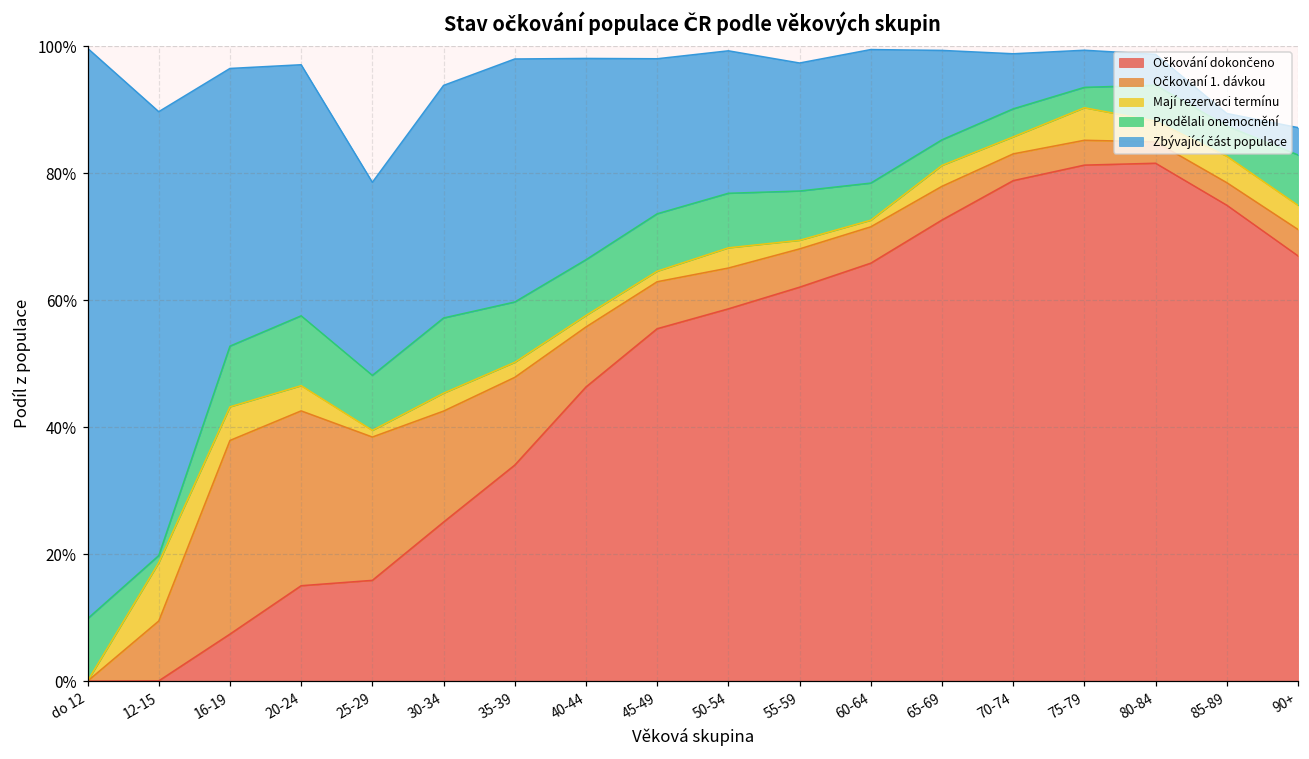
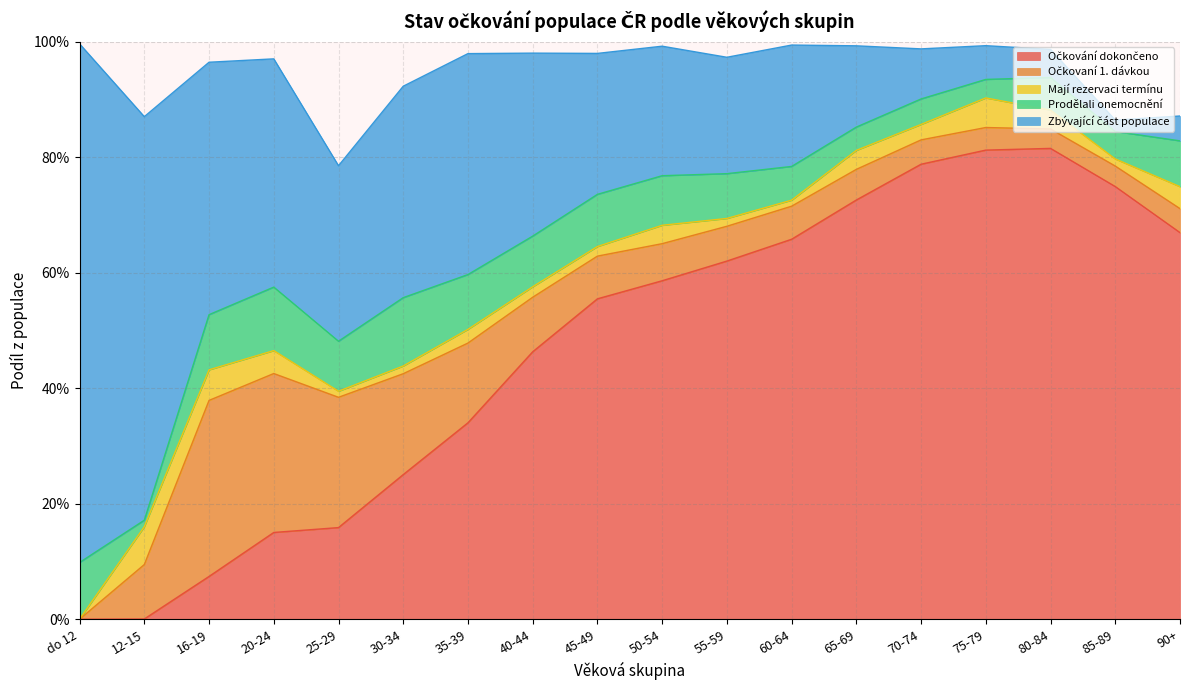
  {
    "Mají rezervaci termínu": {
-     "12-15": "9%",
+     "12-15": "7%",
      "16-19": "5%",
      "20-24": "4%",
      "25-29": "1%",
-     "30-34": "3%",
+     "30-34": "1%",
      "35-39": "2%",
      "40-44": "2%",
      "45-49": "2%",
      "50-54": "3%",
      "55-59": "1%",
      "60-64": "1%",
      "65-69": "3%",
      "70-74": "3%",
      "75-79": "5%",
-     "85-89": "4%",
+     "85-89": "1%",
      "90+": "4%"
    },
    "Prodělali onemocnění": {
      "do 12": "10%",
      "12-15": "1%",
      "16-19": "10%",
      "20-24": "11%",
      "25-29": "9%",
      "30-34": "12%",
      "35-39": "9%",
      "40-44": "9%",
      "45-49": "9%",
      "50-54": "9%",
      "55-59": "8%",
      "60-64": "6%",
      "65-69": "4%",
      "70-74": "4%",
      "75-79": "3%",
      "90+": "8%"
    },
    "Zbývající část populace": {
      "do 12": "90%",
      "12-15": "70%",
      "16-19": "44%",
      "20-24": "40%",
      "25-29": "30%",
      "30-34": "37%",
      "35-39": "38%",
      "40-44": "32%",
      "45-49": "24%",
      "50-54": "22%",
      "55-59": "20%",
      "60-64": "21%",
      "65-69": "14%",
      "70-74": "9%",
      "75-79": "6%",
      "90+": "4%"
    }
  }
